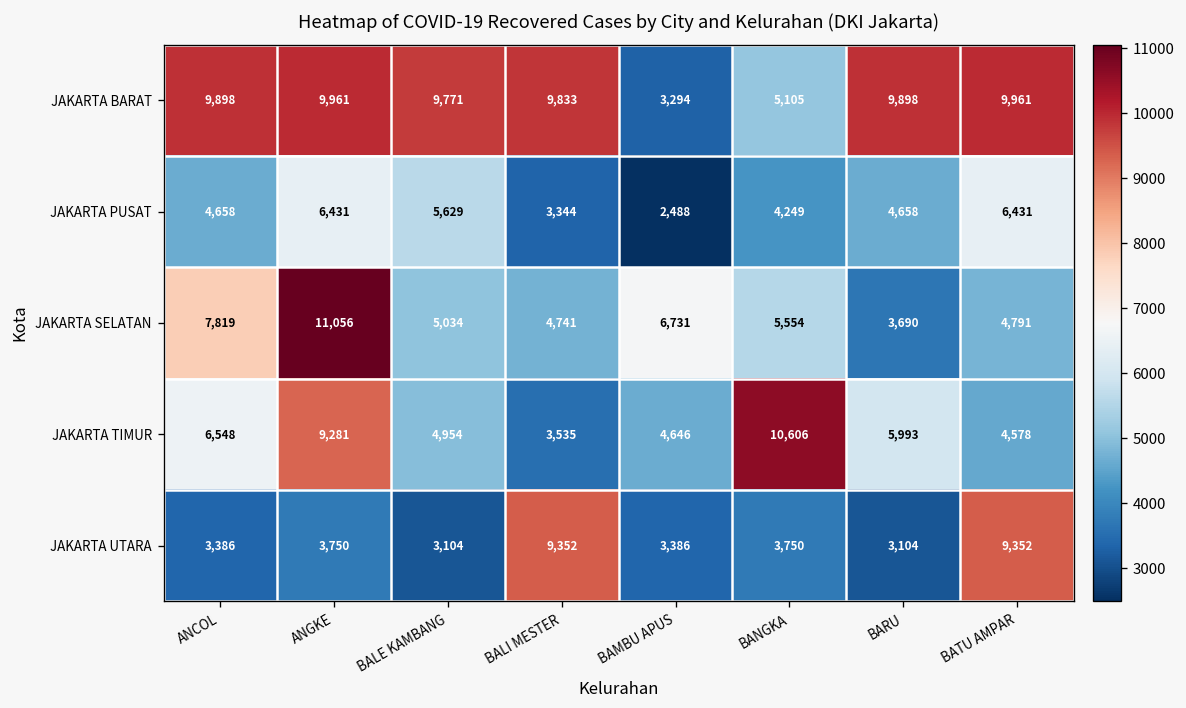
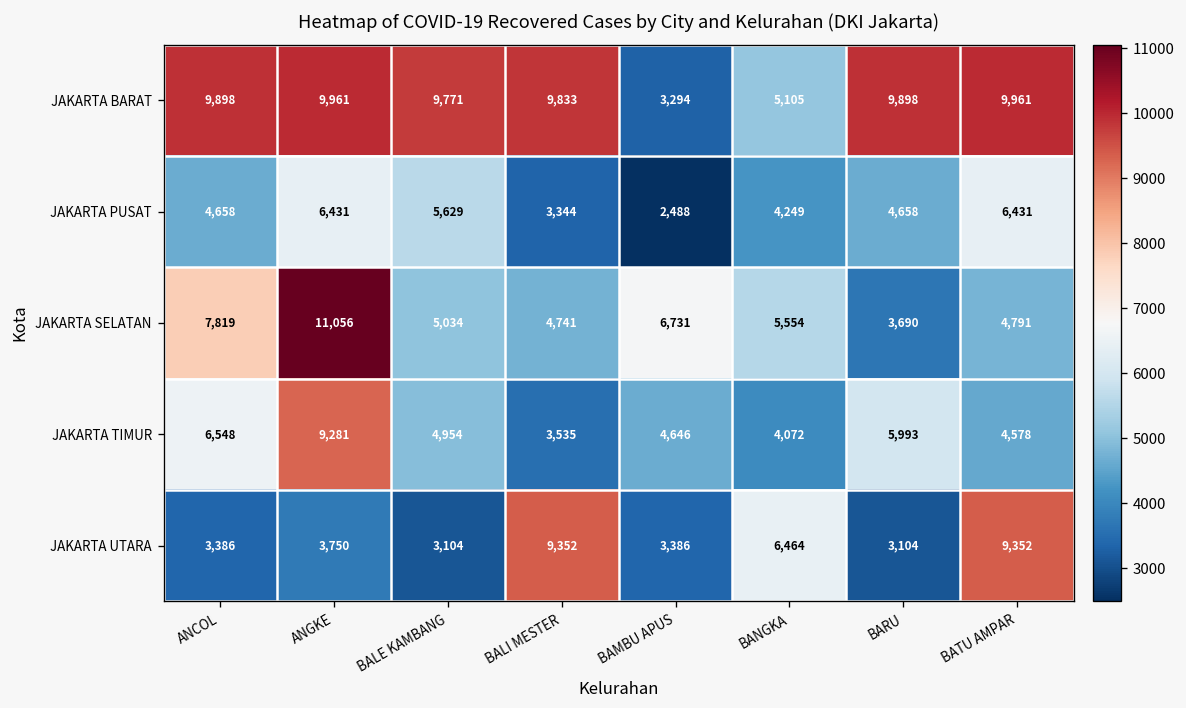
  {
    "JAKARTA BARAT": {
      "ANCOL": "9,898",
      "ANGKE": "9,961",
      "BALE KAMBANG": "9,771",
      "BALI MESTER": "9,833",
      "BAMBU APUS": "3,294",
      "BANGKA": "5,105",
      "BARU": "9,898",
      "BATU AMPAR": "9,961"
    },
    "JAKARTA PUSAT": {
      "ANCOL": "4,658",
      "ANGKE": "6,431",
      "BALE KAMBANG": "5,629",
      "BALI MESTER": "3,344",
      "BAMBU APUS": "2,488",
      "BANGKA": "4,249",
      "BARU": "4,658",
      "BATU AMPAR": "6,431"
    },
    "JAKARTA SELATAN": {
      "ANCOL": "7,819",
      "ANGKE": "11,056",
      "BALE KAMBANG": "5,034",
      "BALI MESTER": "4,741",
      "BAMBU APUS": "6,731",
      "BANGKA": "5,554",
      "BARU": "3,690",
      "BATU AMPAR": "4,791"
    },
    "JAKARTA TIMUR": {
      "ANCOL": "6,548",
      "ANGKE": "9,281",
      "BALE KAMBANG": "4,954",
      "BALI MESTER": "3,535",
      "BAMBU APUS": "4,646",
-     "BANGKA": "10,606",
+     "BANGKA": "4,072",
      "BARU": "5,993",
      "BATU AMPAR": "4,578"
    },
    "JAKARTA UTARA": {
      "ANCOL": "3,386",
      "ANGKE": "3,750",
      "BALE KAMBANG": "3,104",
      "BALI MESTER": "9,352",
      "BAMBU APUS": "3,386",
-     "BANGKA": "3,750",
+     "BANGKA": "6,464",
      "BARU": "3,104",
      "BATU AMPAR": "9,352"
    }
  }
